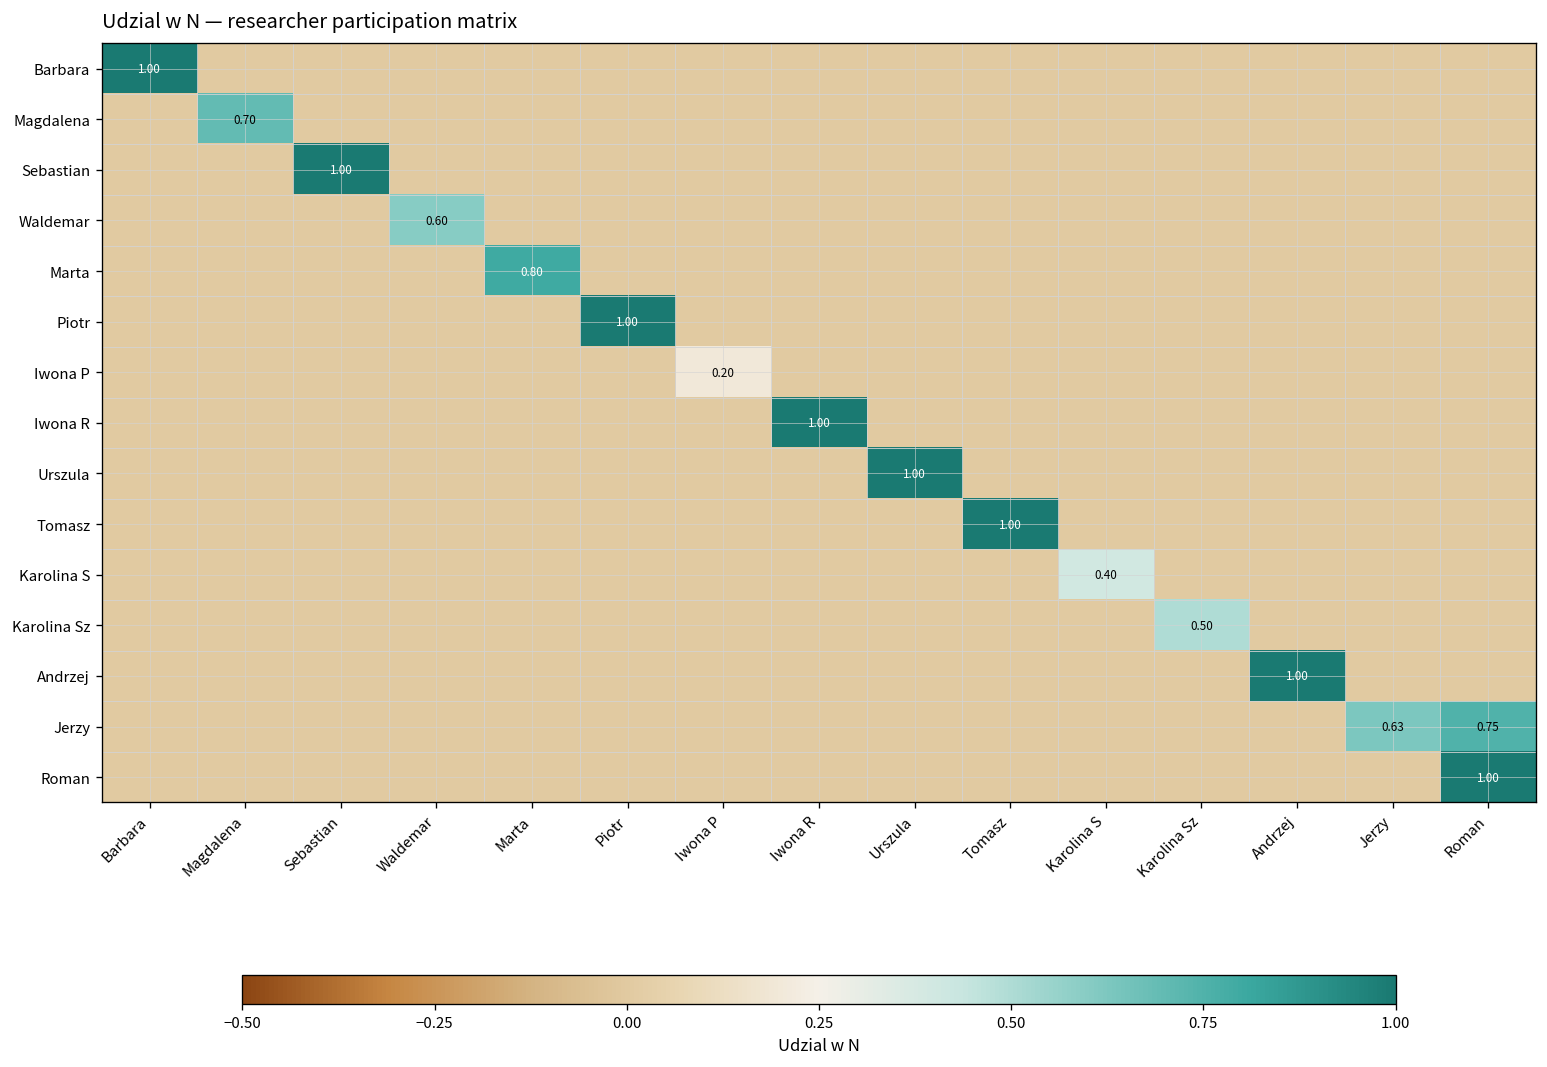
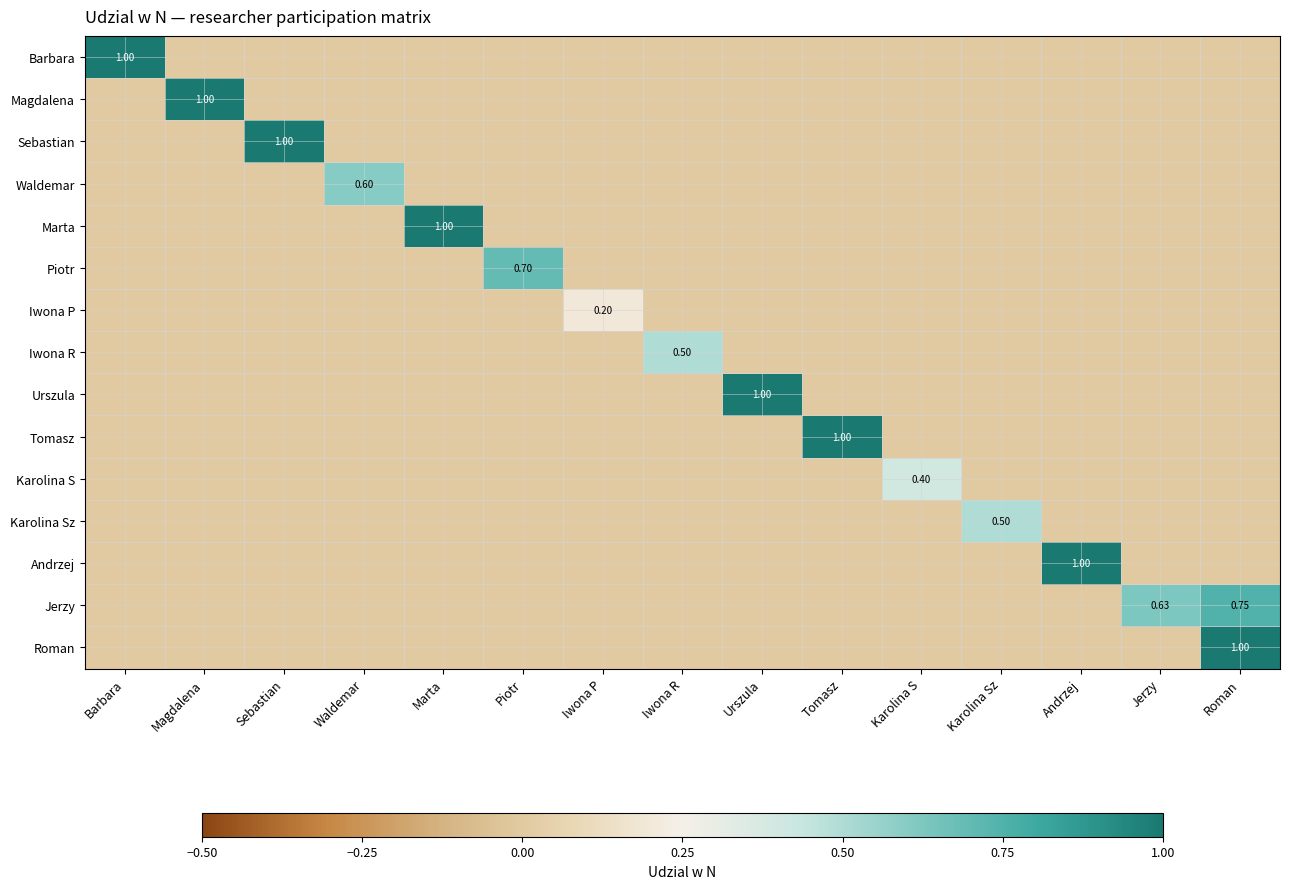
  {
    "Barbara": {
      "Barbara": 1.00
    },
    "Magdalena": {
-     "Magdalena": 0.70
+     "Magdalena": 1.00
    },
    "Sebastian": {
      "Sebastian": 1.00
    },
    "Waldemar": {
      "Waldemar": 0.60
    },
    "Marta": {
-     "Marta": 0.80
+     "Marta": 1.00
    },
    "Piotr": {
-     "Piotr": 1.00
+     "Piotr": 0.70
    },
    "Iwona P": {
      "Iwona P": 0.20
    },
    "Iwona R": {
-     "Iwona R": 1.00
+     "Iwona R": 0.50
    },
    "Urszula": {
      "Urszula": 1.00
    },
    "Tomasz": {
      "Tomasz": 1.00
    },
    "Karolina S": {
      "Karolina S": 0.40
    },
    "Karolina Sz": {
      "Karolina Sz": 0.50
    },
    "Andrzej": {
      "Andrzej": 1.00
    },
    "Jerzy": {
      "Jerzy": 0.63,
      "Roman": 0.75
    },
    "Roman": {
      "Roman": 1.00
    }
  }
